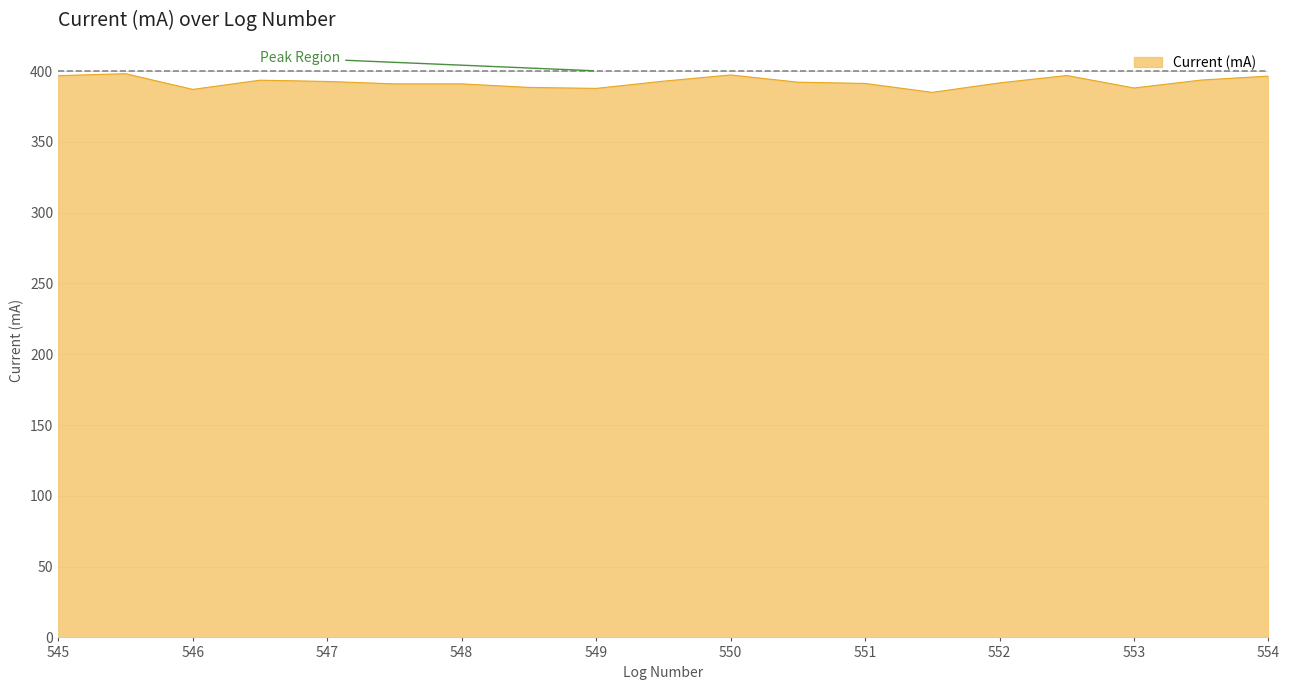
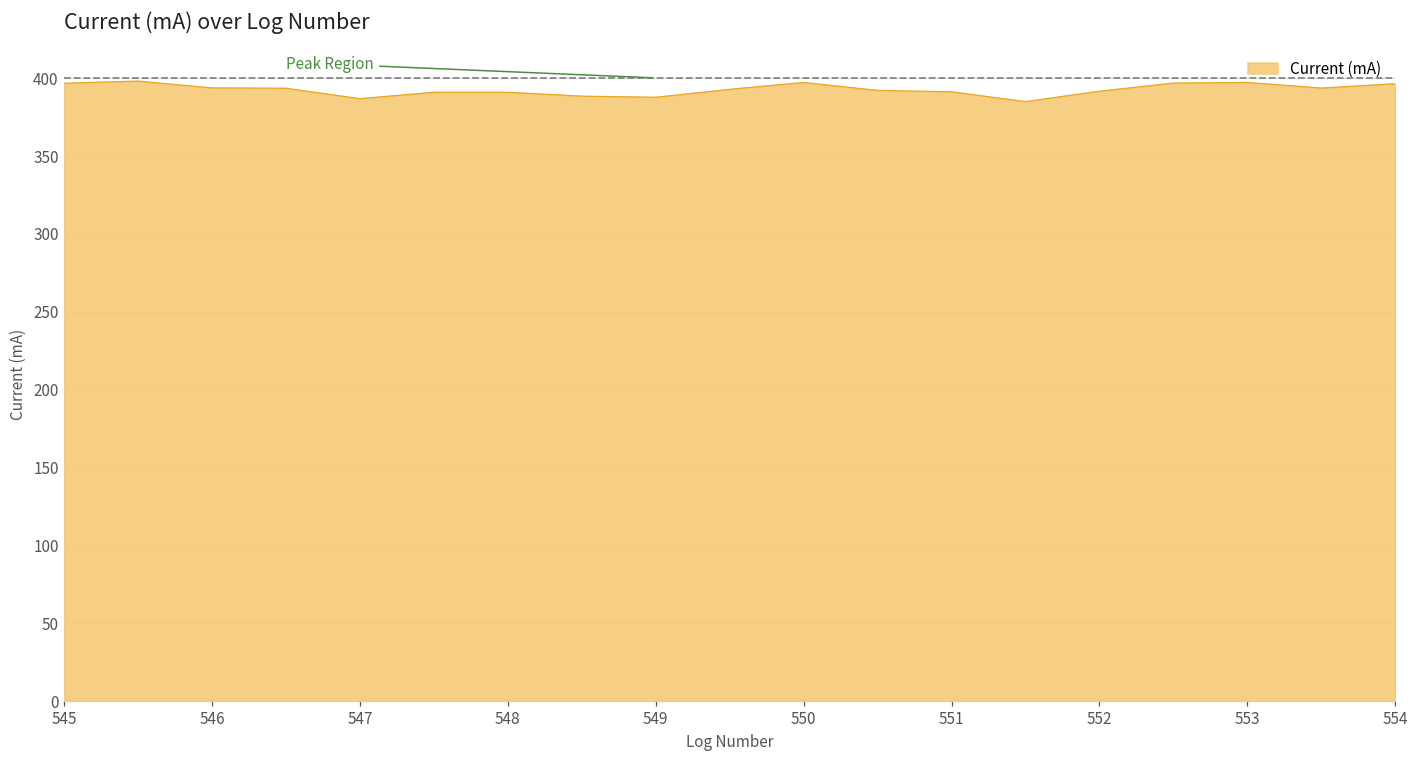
  {
    "545": 397,
-   "546": 387,
-   "547": 393,
+   "546": 394,
+   "547": 387,
    "548": 391,
    "549": 388,
    "550": 397,
    "551": 391,
    "552": 392,
-   "553": 388,
+   "553": 397,
    "554": 397
  }
